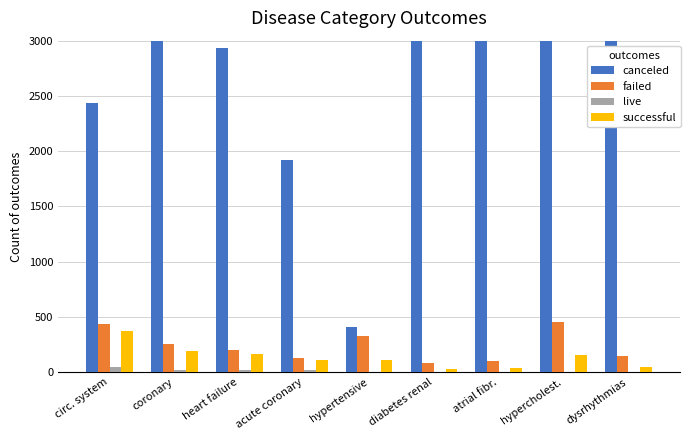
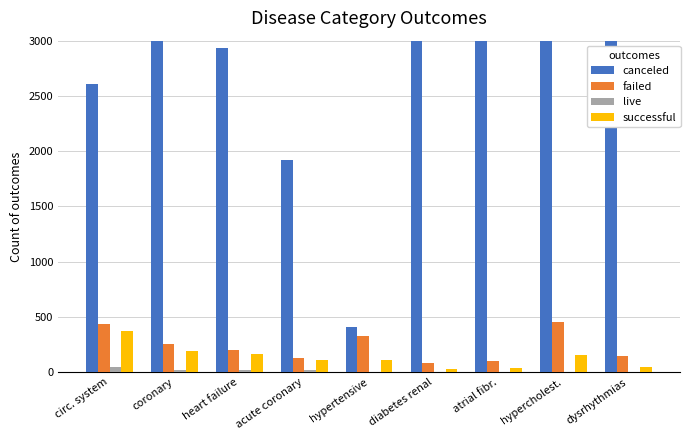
  {
    "canceled": {
-     "circ. system": 2440,
+     "circ. system": 2610,
      "heart failure": 2930,
      "acute coronary": 1920,
      "hypertensive": 410
    },
    "failed": {
      "circ. system": 440,
      "coronary": 250,
      "heart failure": 200,
      "acute coronary": 130,
      "hypertensive": 330,
      "diabetes renal": 80,
      "atrial fibr.": 100,
      "hypercholest.": 460,
      "dysrhythmias": 140
    },
    "live": {
      "circ. system": 50
    },
    "successful": {
      "circ. system": 370,
      "coronary": 190,
      "heart failure": 160,
      "acute coronary": 110,
      "hypertensive": 110,
      "diabetes renal": 30,
      "atrial fibr.": 40,
      "hypercholest.": 160,
      "dysrhythmias": 50
    }
  }
